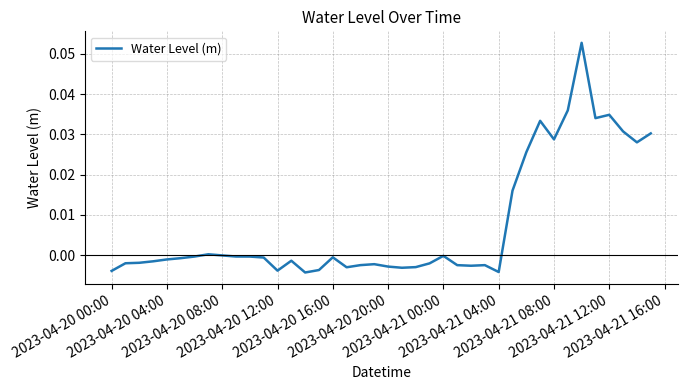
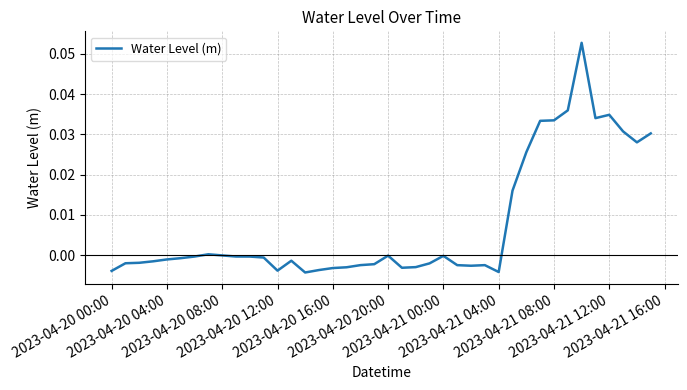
  {
    "2023-04-20 00:00": -0.004,
    "2023-04-20 04:00": -0.001,
    "2023-04-20 08:00": 0.000,
    "2023-04-20 12:00": -0.004,
-   "2023-04-20 16:00": -0.001,
-   "2023-04-20 20:00": -0.003,
+   "2023-04-20 16:00": -0.003,
+   "2023-04-20 20:00": 0.000,
    "2023-04-21 00:00": 0.000,
    "2023-04-21 04:00": -0.004,
-   "2023-04-21 08:00": 0.029,
+   "2023-04-21 08:00": 0.033,
    "2023-04-21 12:00": 0.035
  }
